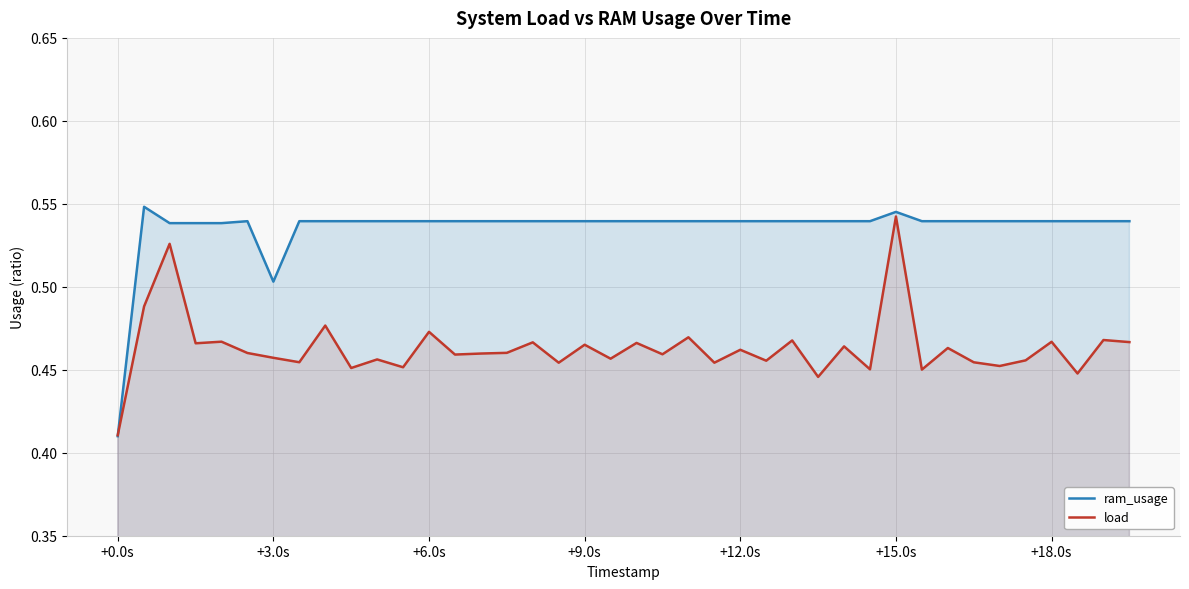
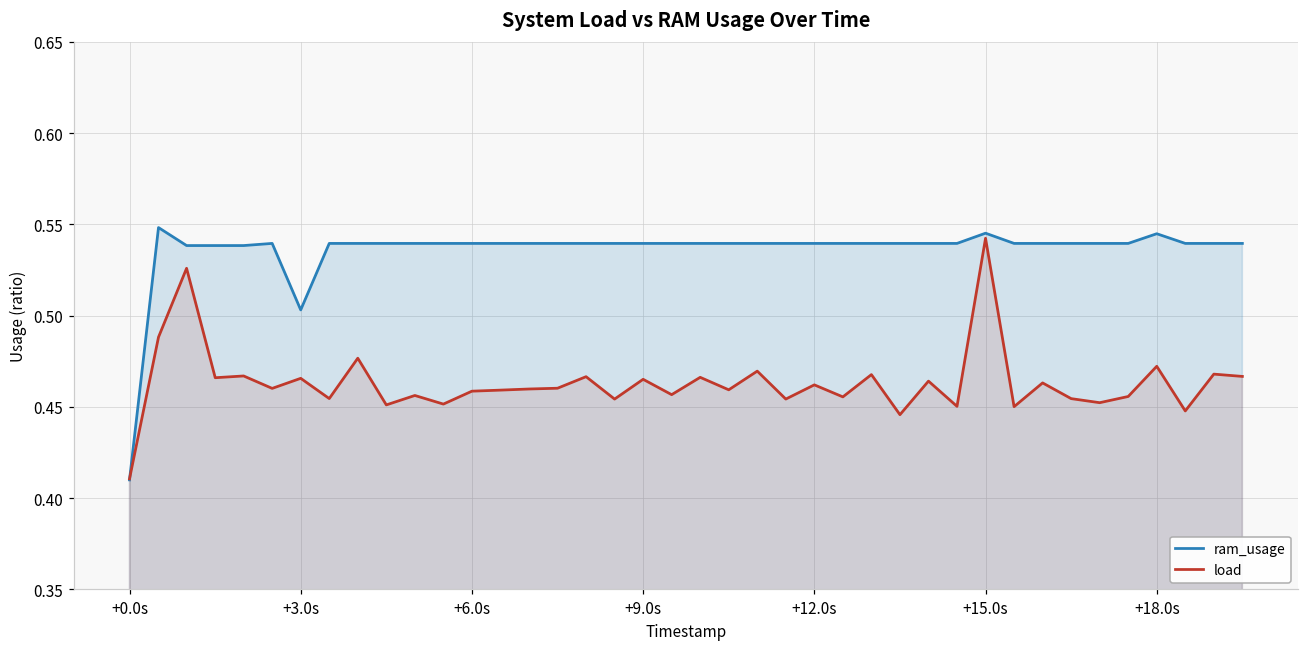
  {
    "ram_usage": {
      "+3.0s": 0.503,
      "+6.0s": 0.540,
      "+9.0s": 0.540,
      "+12.0s": 0.540,
      "+15.0s": 0.545,
-     "+18.0s": 0.540
+     "+18.0s": 0.545
    },
    "load": {
-     "+3.0s": 0.457,
-     "+6.0s": 0.473,
+     "+3.0s": 0.466,
+     "+6.0s": 0.459,
      "+9.0s": 0.465,
      "+12.0s": 0.462,
      "+15.0s": 0.542,
-     "+18.0s": 0.467
+     "+18.0s": 0.472
    }
  }
